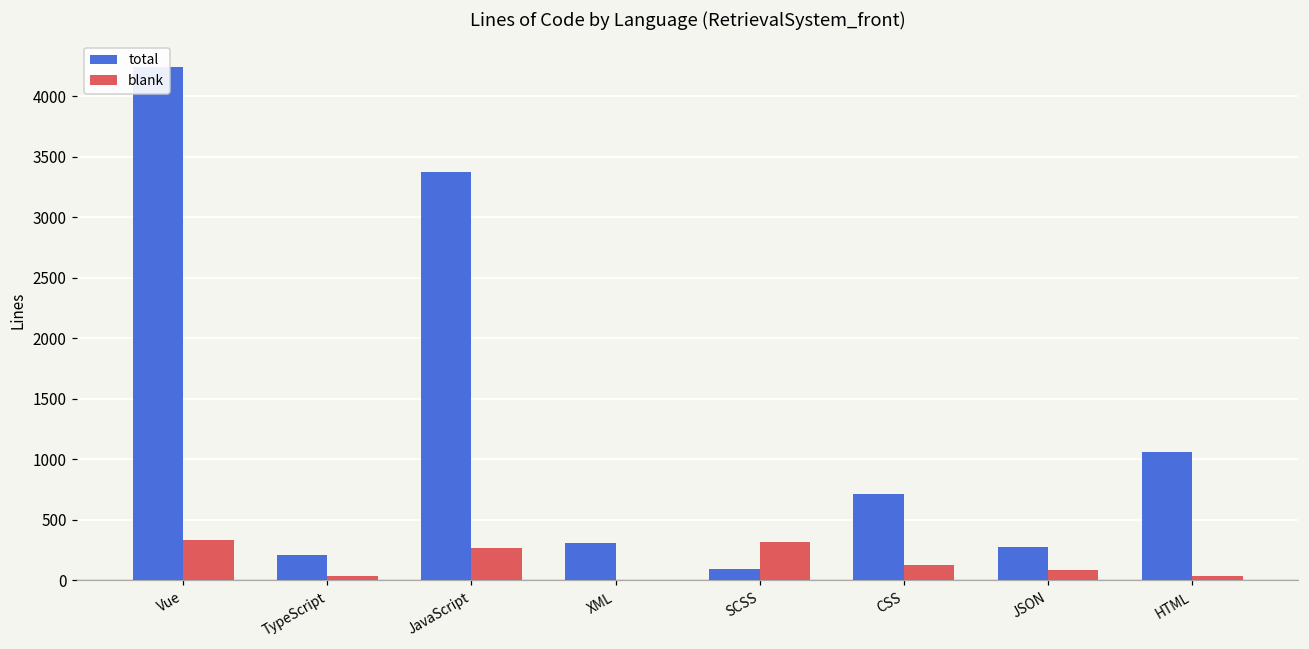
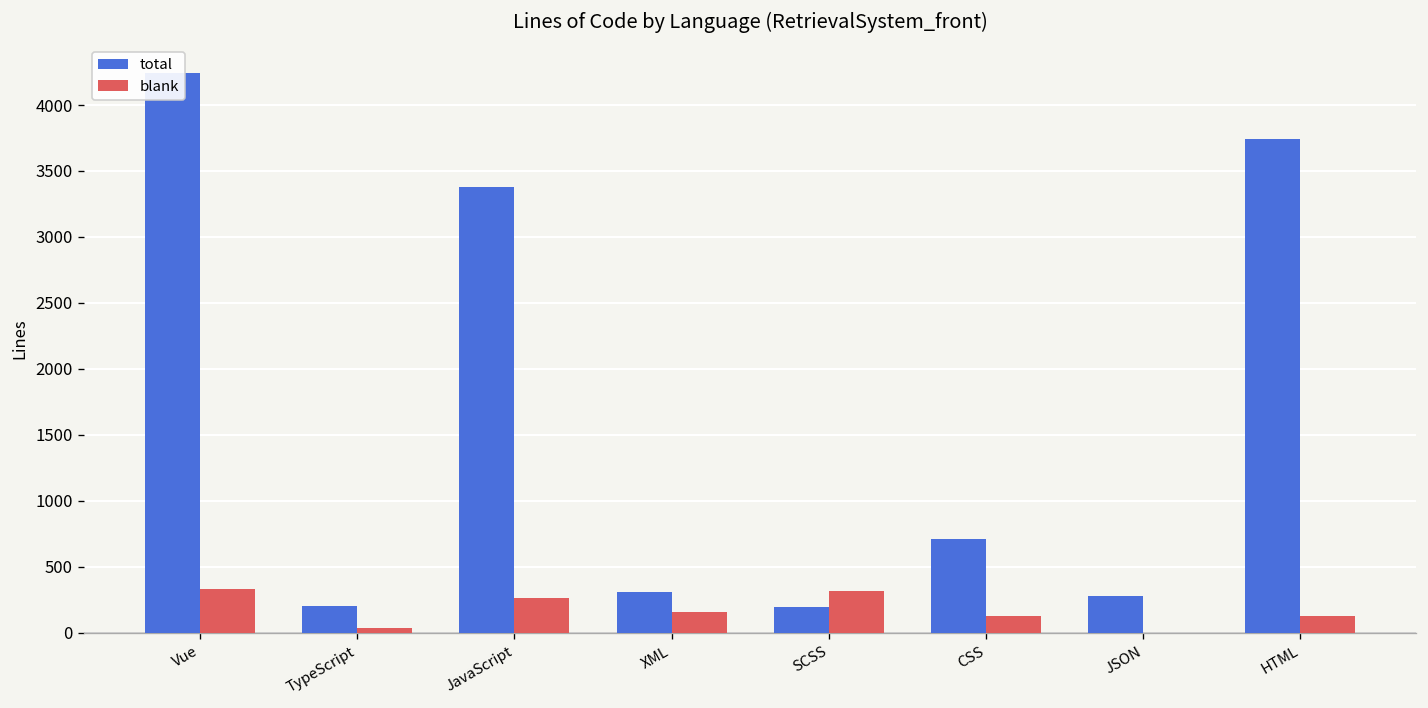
  {
    "total": {
      "TypeScript": 210,
      "JavaScript": 3380,
      "XML": 310,
-     "SCSS": 90,
+     "SCSS": 200,
      "CSS": 710,
      "JSON": 280,
-     "HTML": 1060
+     "HTML": 3740
    },
    "blank": {
      "Vue": 330,
      "TypeScript": 40,
      "JavaScript": 260,
-     "XML": 0,
+     "XML": 160,
      "SCSS": 320,
      "CSS": 130,
-     "JSON": 80,
-     "HTML": 40
+     "JSON": 0,
+     "HTML": 130
    }
  }
